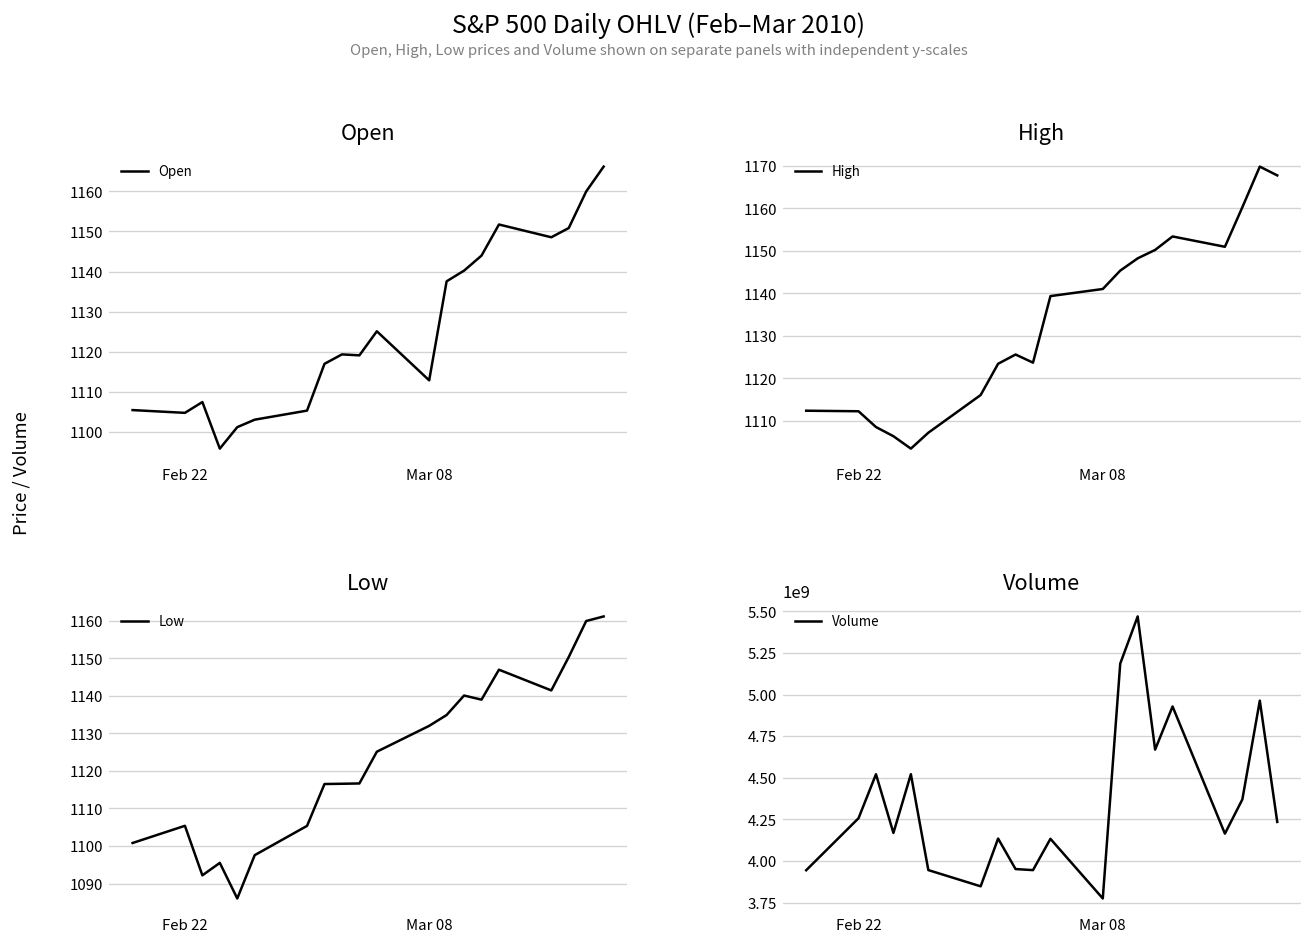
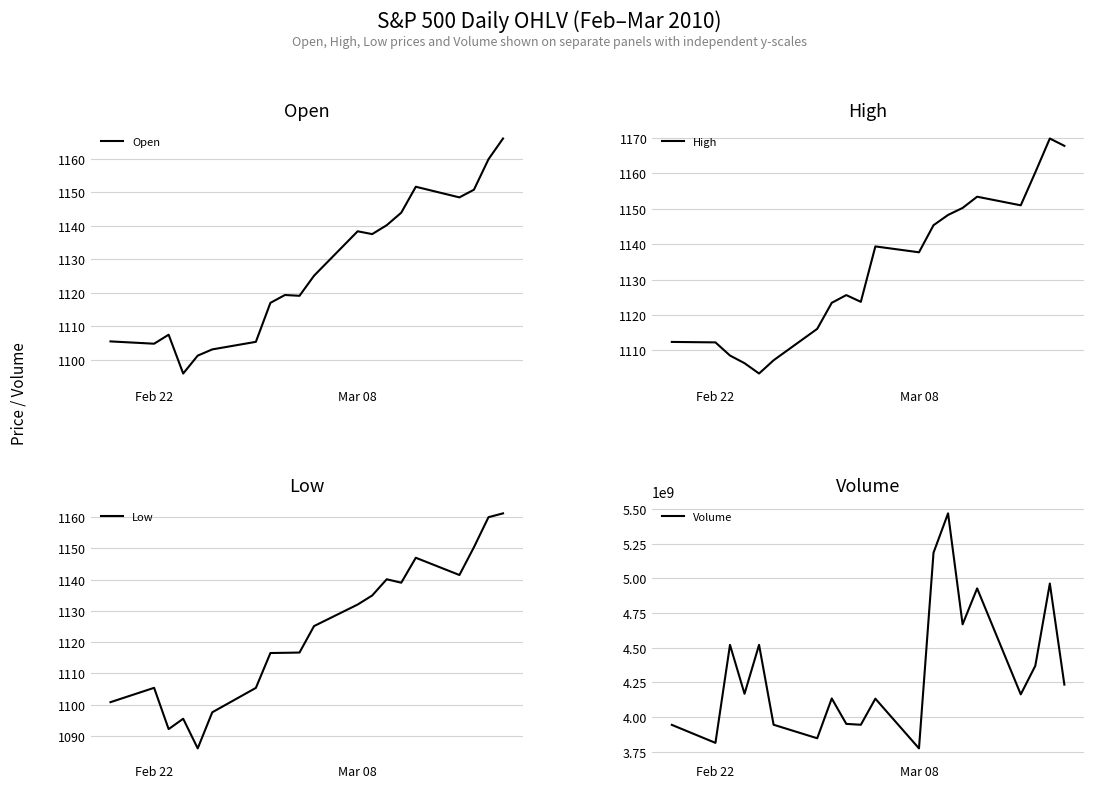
  {
    "Open": {
      "Feb 22": 1105,
-     "Mar 08": 1113
+     "Mar 08": 1138
    },
    "High": {
      "Feb 22": 1112,
-     "Mar 08": 1141
+     "Mar 08": 1138
    },
    "Low": {
      "Feb 22": 1105,
      "Mar 08": 1132
    },
    "Volume": {
-     "Feb 22": 4260000000,
+     "Feb 22": 3810000000,
      "Mar 08": 3770000000
    }
  }
